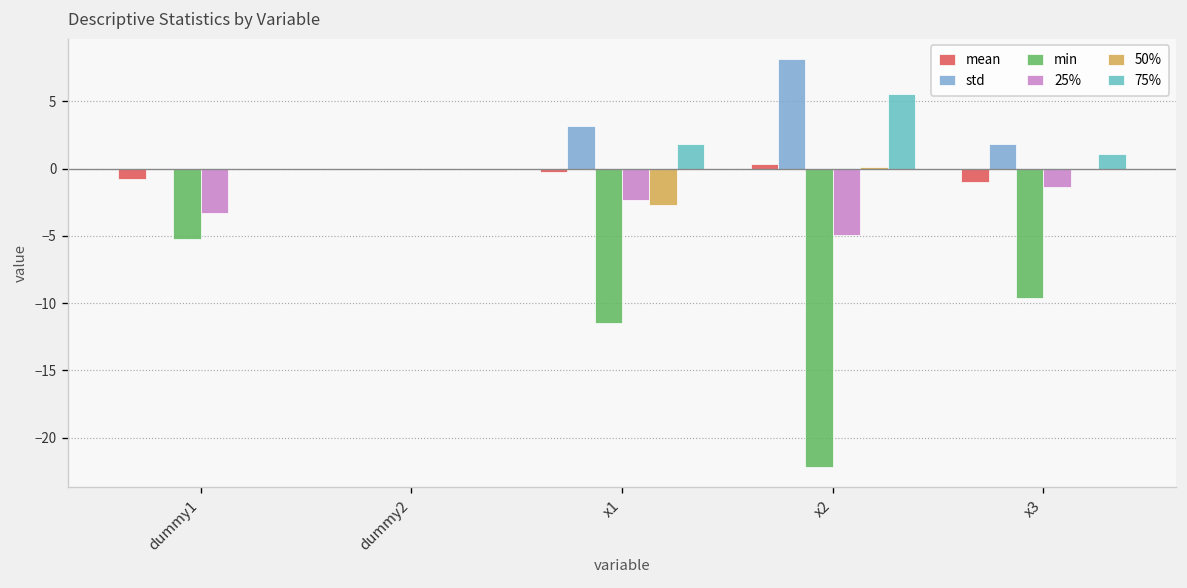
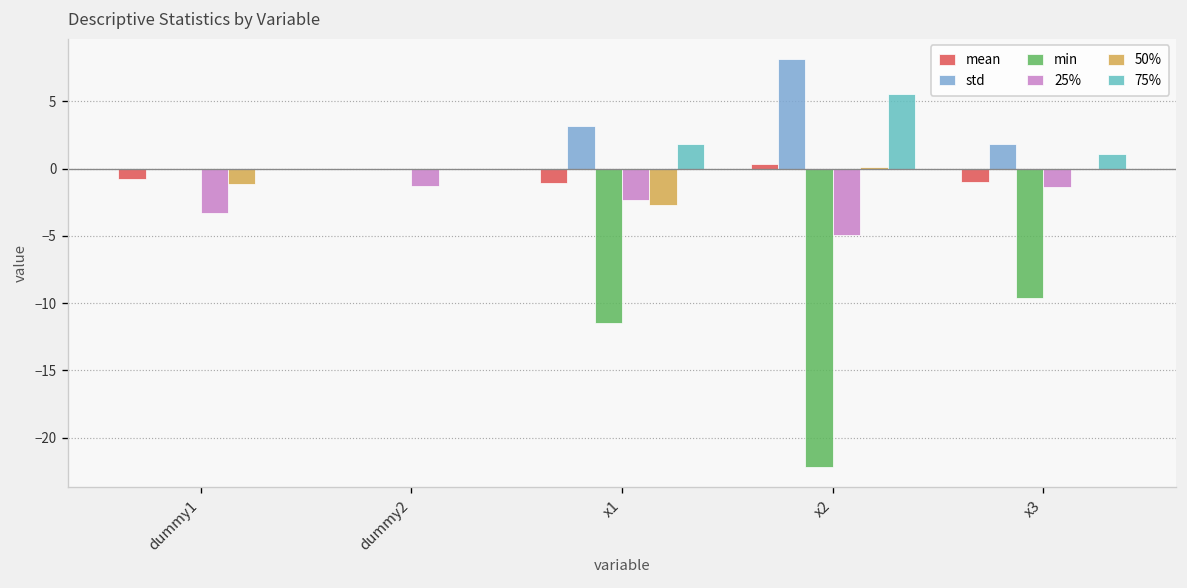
  {
    "mean": {
      "dummy1": -0.7,
-     "x1": -0.2,
+     "x1": -1.1,
      "x2": 0.4,
      "x3": -1.0
    },
    "min": {
-     "dummy1": -5.2,
+     "dummy1": 0.0,
      "x1": -11.4,
      "x2": -22.2,
      "x3": -9.6
    },
    "25%": {
      "dummy1": -3.3,
-     "dummy2": 0.0,
+     "dummy2": -1.3,
      "x1": -2.3,
      "x2": -4.9,
      "x3": -1.3
    },
    "50%": {
-     "dummy1": 0.0,
+     "dummy1": -1.1,
      "x1": -2.7
    }
  }
